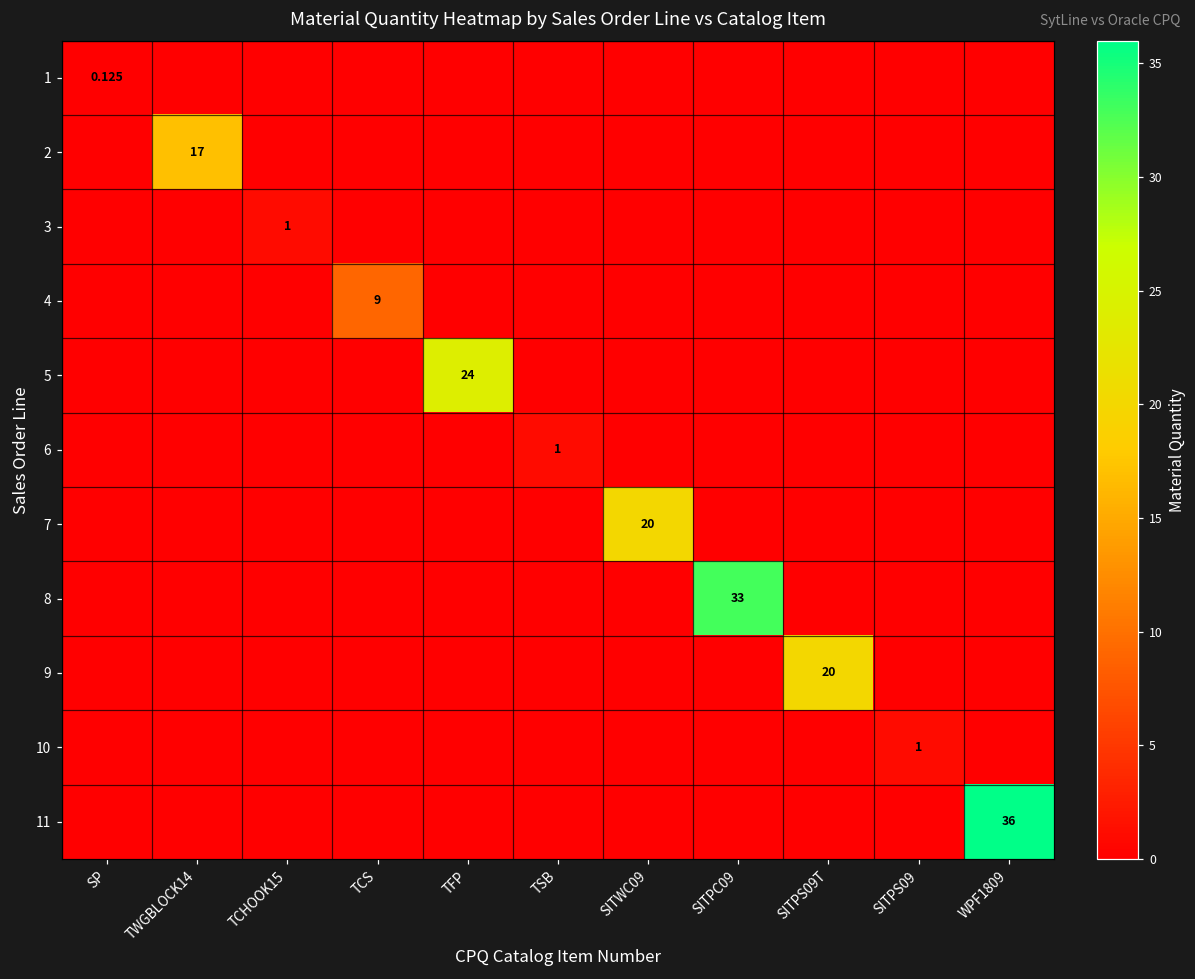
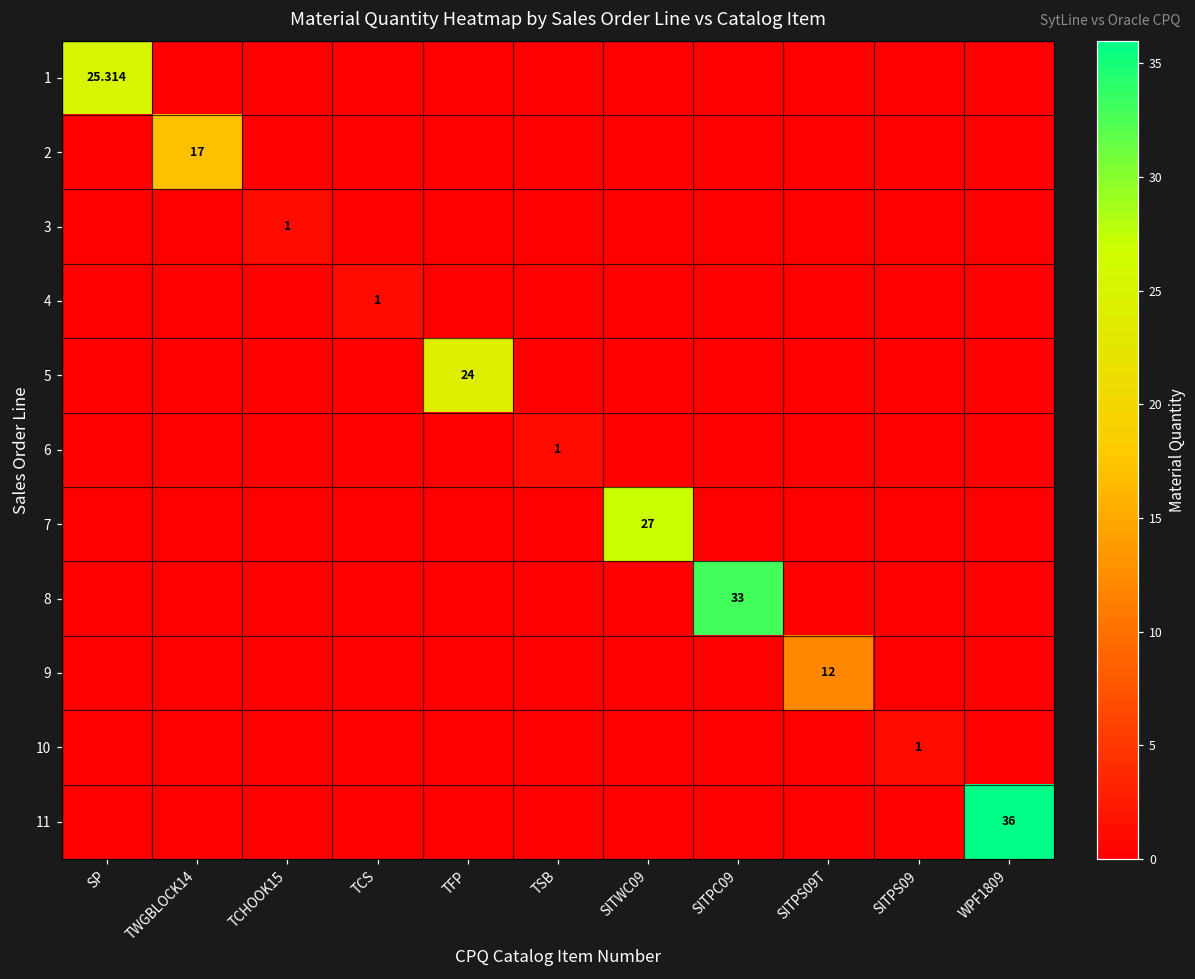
  {
    "1": {
-     "SP": 0.125
+     "SP": 25.314
    },
    "2": {
      "TWGBLOCK14": 17
    },
    "3": {
      "TCHOOK15": 1
    },
    "4": {
-     "TCS": 9
+     "TCS": 1
    },
    "5": {
      "TFP": 24
    },
    "6": {
      "TSB": 1
    },
    "7": {
-     "SITWC09": 20
+     "SITWC09": 27
    },
    "8": {
      "SITPC09": 33
    },
    "9": {
-     "SITPS09T": 20
+     "SITPS09T": 12
    },
    "10": {
      "SITPS09": 1
    },
    "11": {
      "WPF1809": 36
    }
  }
